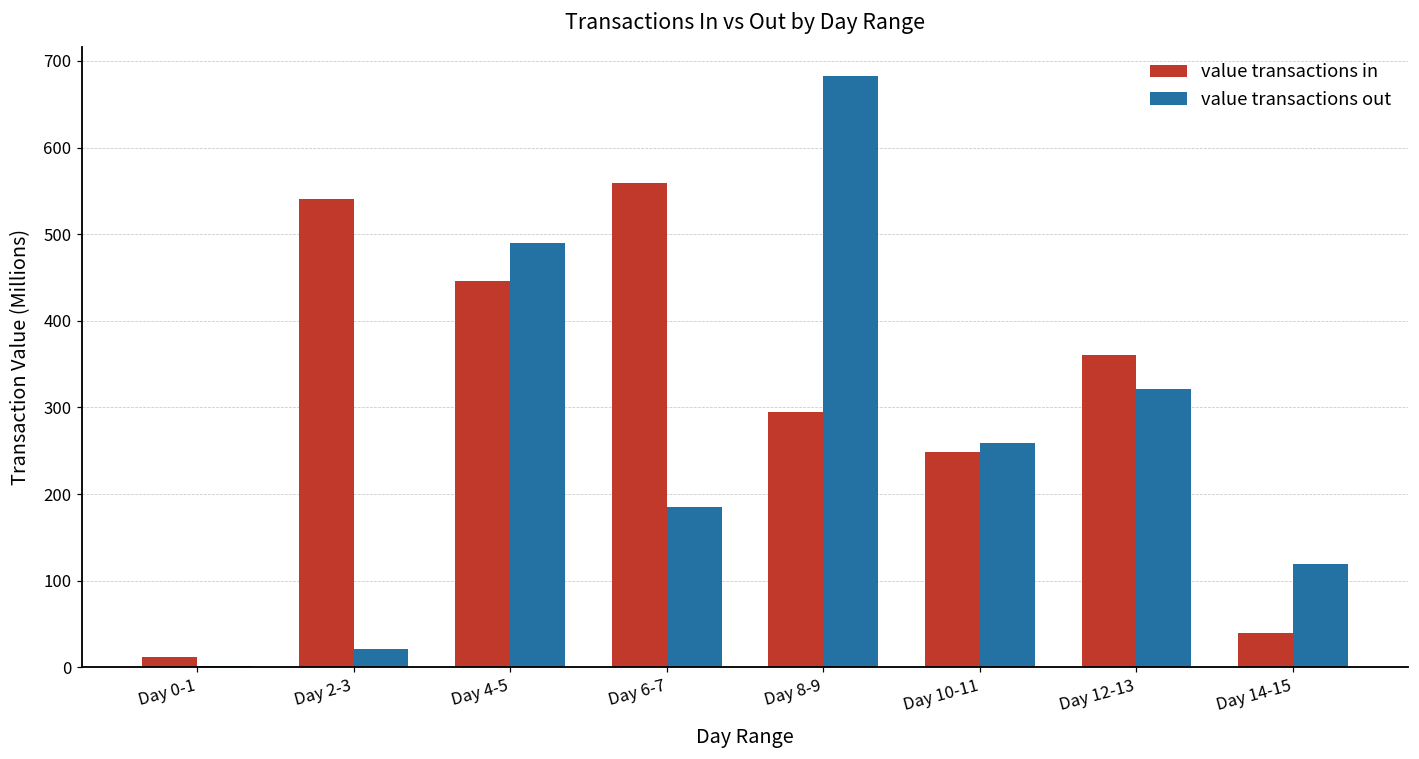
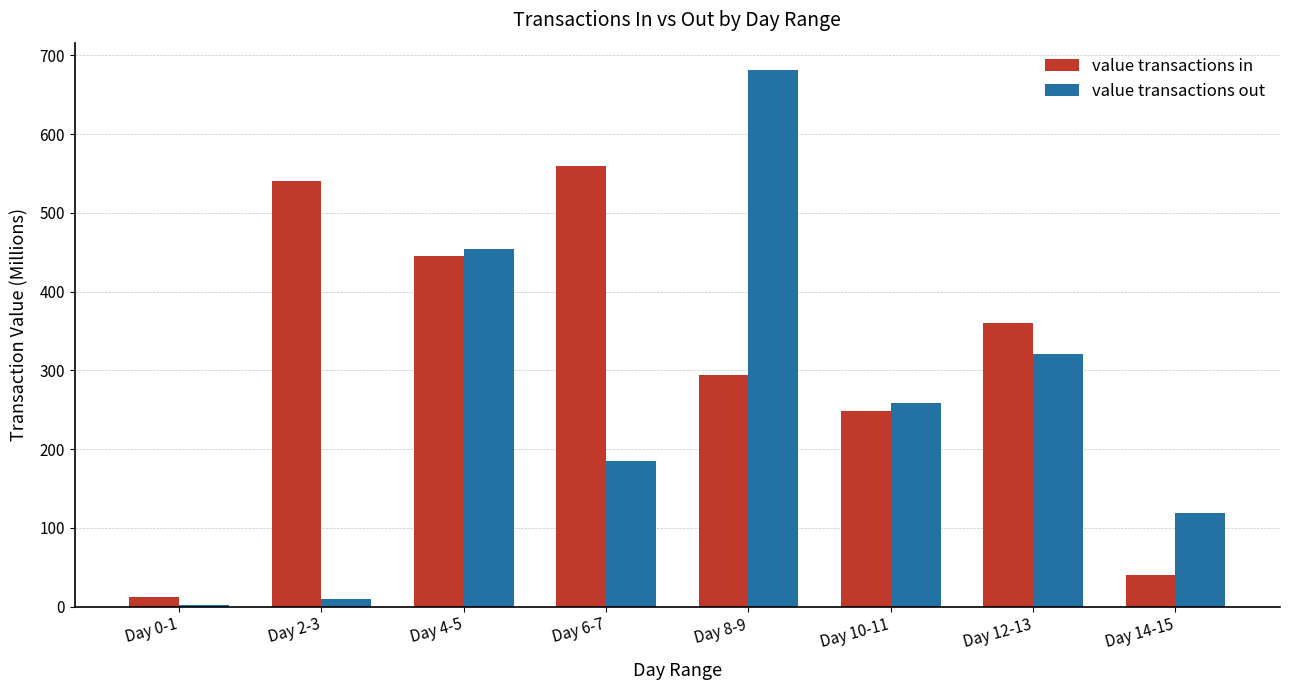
  {
    "value transactions in": {
      "Day 0-1": 10,
      "Day 2-3": 540,
      "Day 4-5": 450,
      "Day 6-7": 560,
      "Day 8-9": 290,
      "Day 10-11": 250,
      "Day 12-13": 360,
      "Day 14-15": 40
    },
    "value transactions out": {
-     "Day 2-3": 20,
-     "Day 4-5": 490,
+     "Day 2-3": 10,
+     "Day 4-5": 450,
      "Day 6-7": 180,
      "Day 8-9": 680,
      "Day 10-11": 260,
      "Day 12-13": 320,
      "Day 14-15": 120
    }
  }
